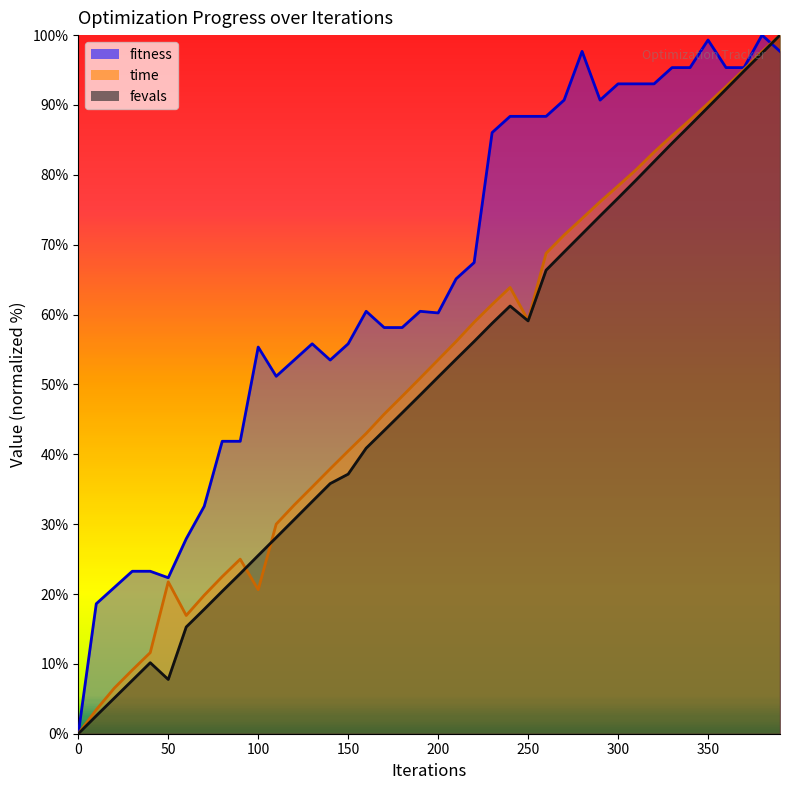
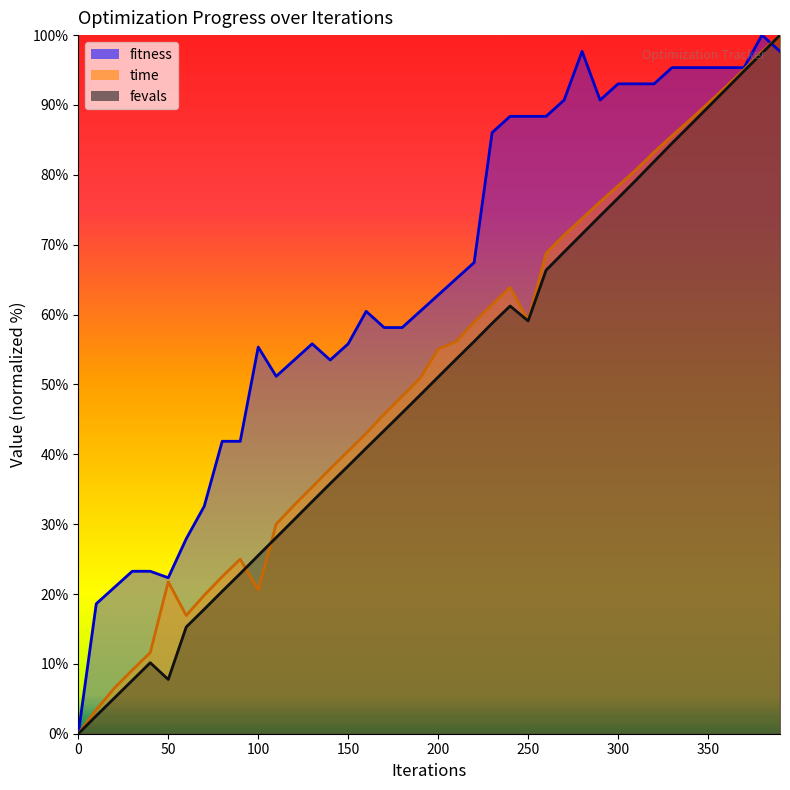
  {
    "fitness": {
      "50": "22%",
      "100": "55%",
      "150": "56%",
-     "200": "60%",
+     "200": "63%",
      "250": "88%",
      "300": "93%",
-     "350": "99%"
+     "350": "95%"
    },
    "time": {
      "50": "22%",
      "100": "21%",
      "150": "40%",
-     "200": "54%",
+     "200": "55%",
      "300": "78%",
      "350": "90%"
    },
    "fevals": {
      "50": "8%",
      "100": "26%",
-     "150": "37%",
+     "150": "38%",
      "200": "51%",
      "300": "77%",
      "350": "90%"
    }
  }
